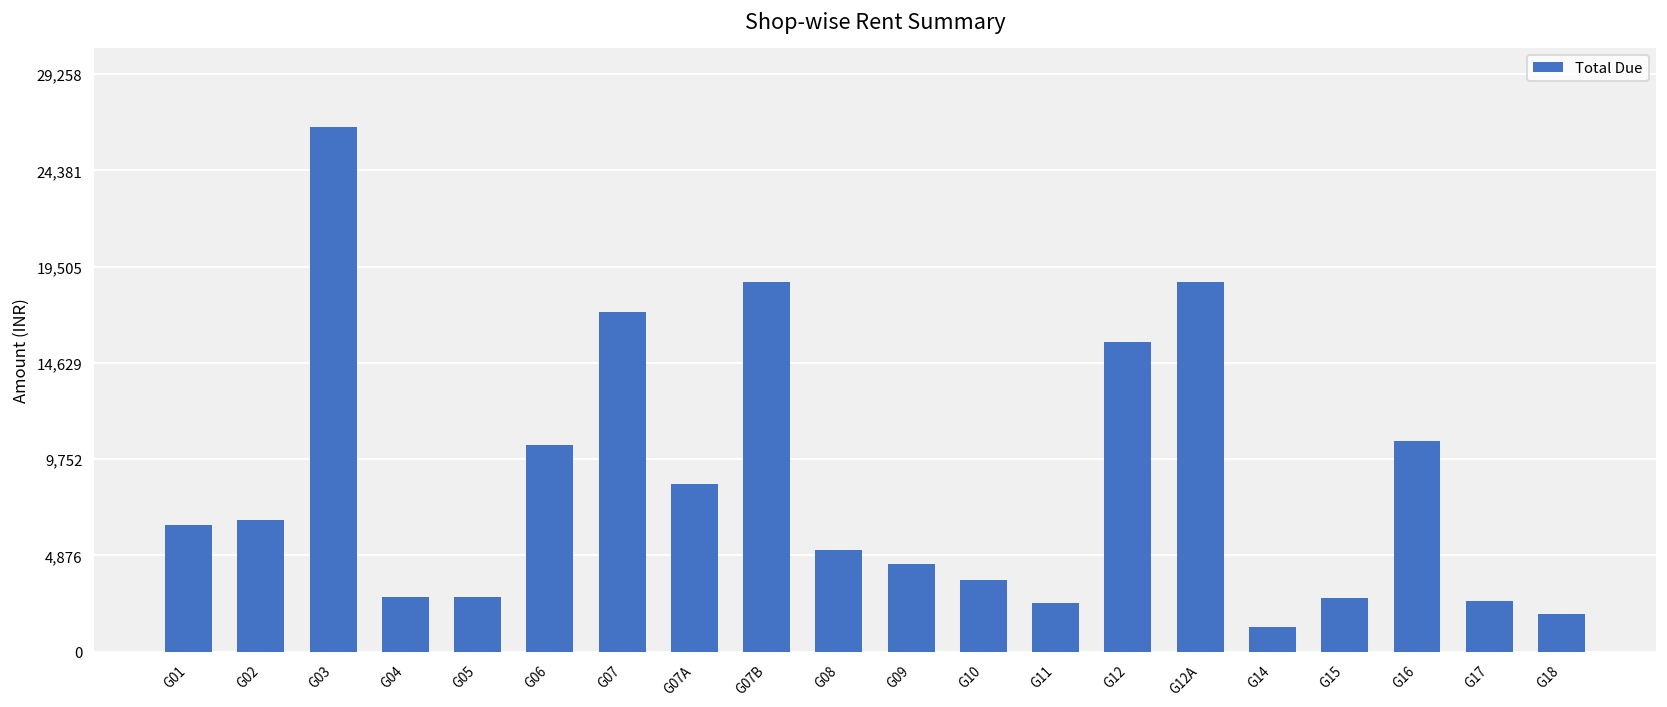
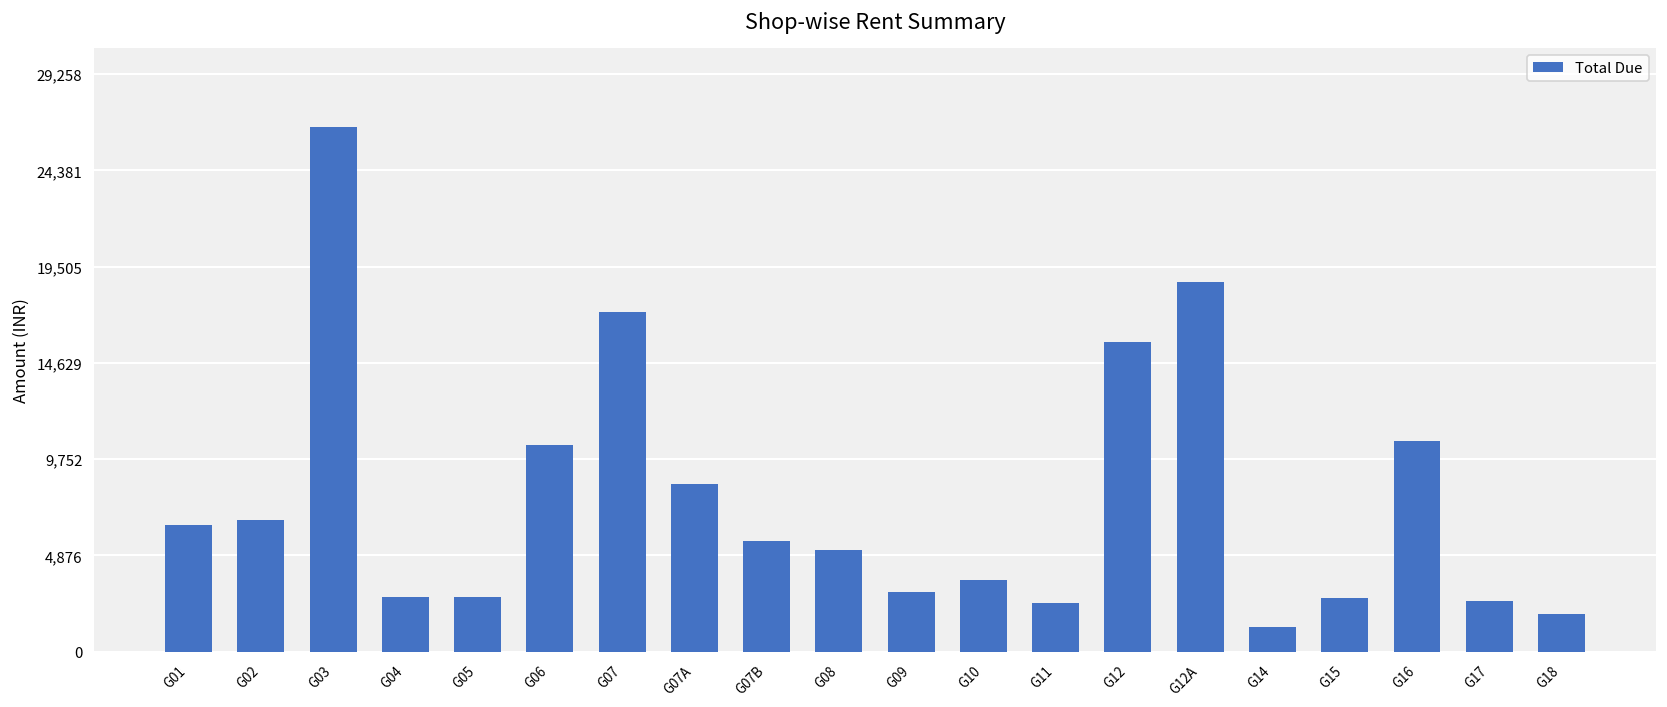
  {
    "G01": "6,400",
    "G02": "6,700",
    "G03": "26,600",
    "G04": "2,800",
    "G05": "2,800",
    "G06": "10,500",
    "G07": "17,200",
    "G07A": "8,500",
-   "G07B": "18,700",
+   "G07B": "5,600",
    "G08": "5,200",
-   "G09": "4,400",
+   "G09": "3,000",
    "G10": "3,600",
    "G11": "2,500",
    "G12": "15,700",
    "G12A": "18,700",
    "G14": "1,300",
    "G15": "2,700",
    "G16": "10,700",
    "G17": "2,600",
    "G18": "1,900"
  }
